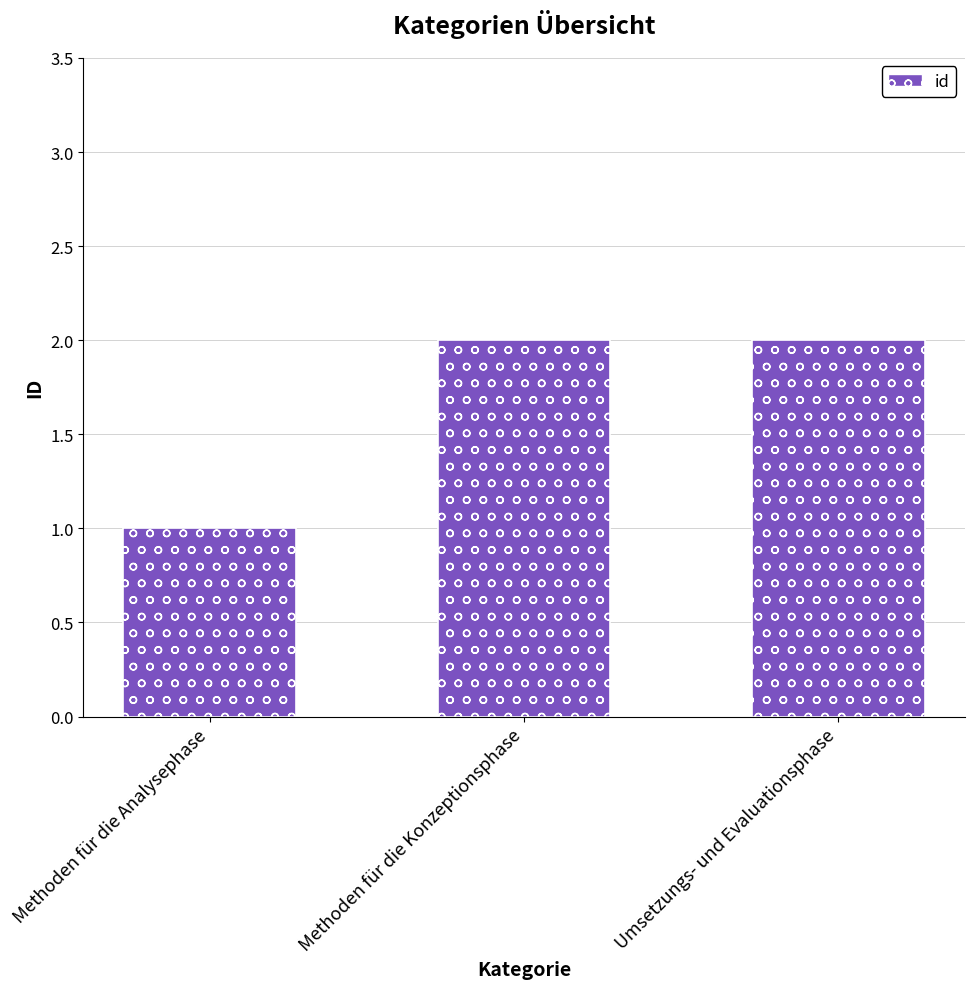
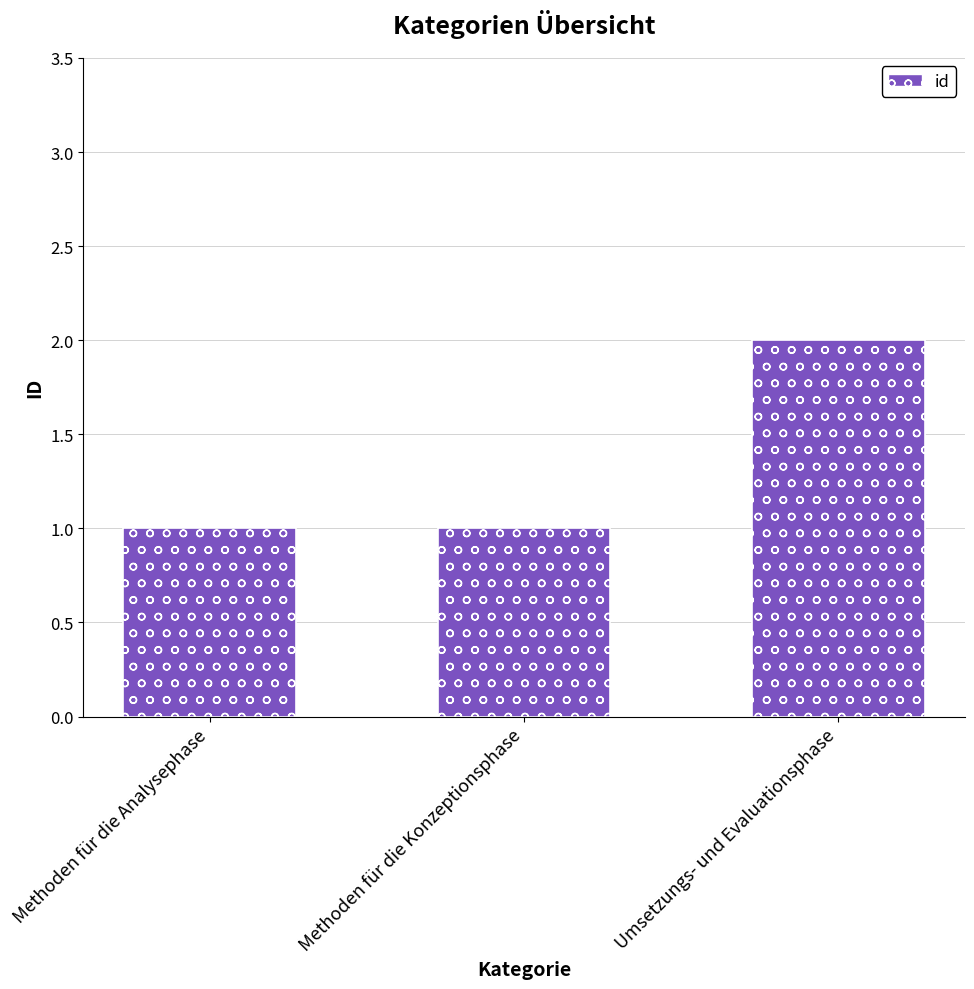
  {
    "Methoden für die Analysephase": 1,
-   "Methoden für die Konzeptionsphase": 2,
+   "Methoden für die Konzeptionsphase": 1,
    "Umsetzungs- und Evaluationsphase": 2
  }
